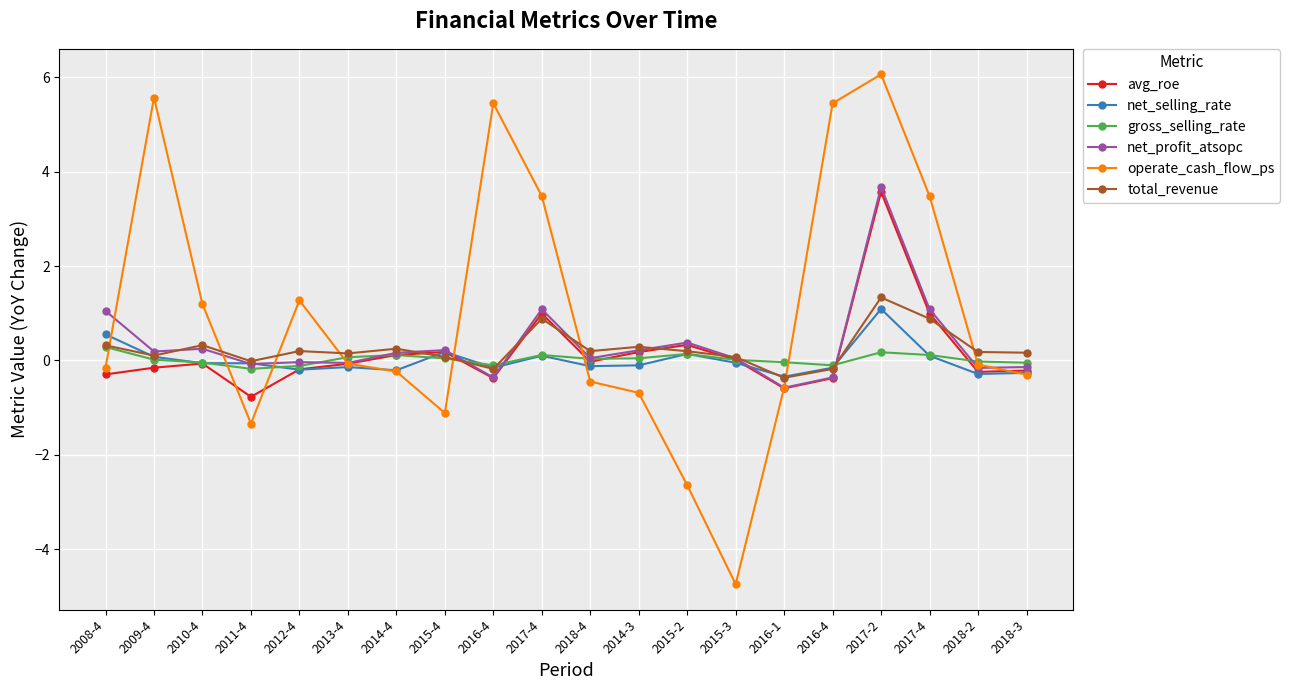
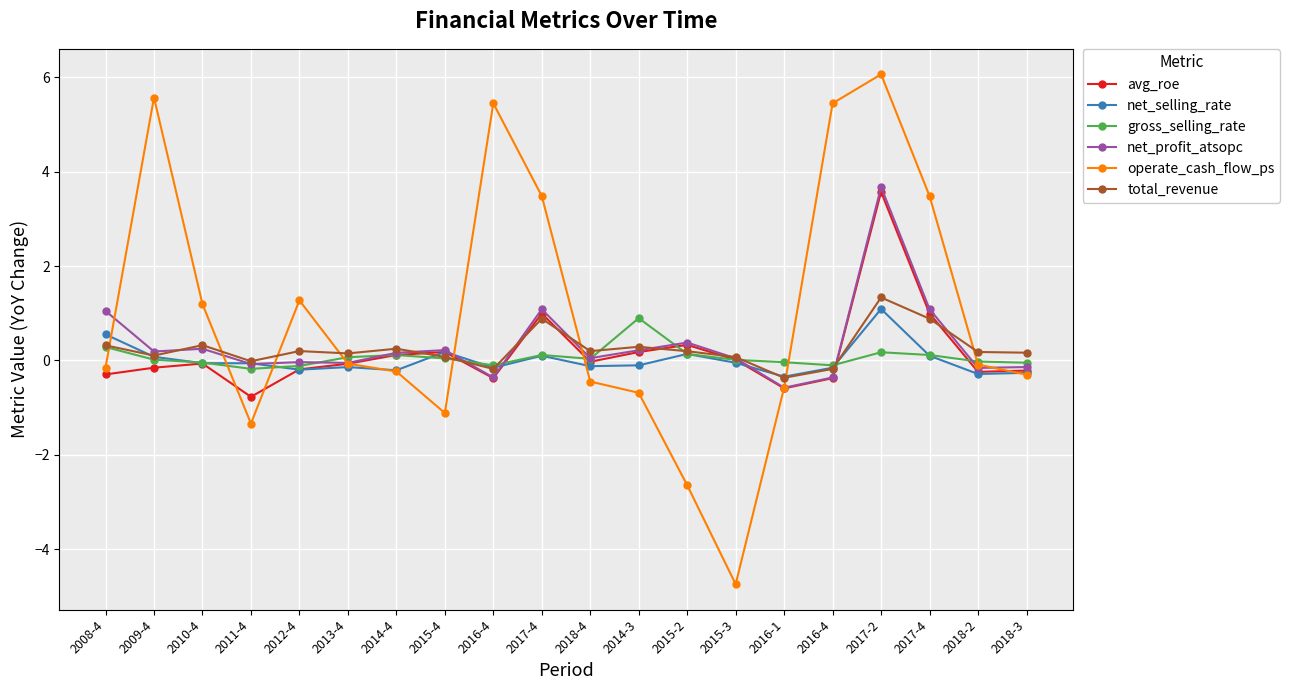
  {
    "avg_roe": {
      "2008-4": -0.3,
      "2009-4": -0.2,
      "2011-4": -0.8,
      "2018-4": 0.0,
      "2017-2": 3.6
    },
    "net_selling_rate": {
      "2008-4": 0.6,
      "2013-4": -0.1,
      "2018-4": -0.1,
      "2014-3": -0.1,
      "2015-3": 0.0,
      "2017-2": 1.1
    },
    "gross_selling_rate": {
      "2009-4": 0.0,
      "2011-4": -0.2,
      "2012-4": -0.1,
      "2013-4": 0.1,
-     "2014-3": 0.0,
+     "2014-3": 0.9,
      "2016-1": 0.0,
      "2017-2": 0.2,
      "2018-2": 0.0,
      "2018-3": 0.0
    },
    "net_profit_atsopc": {
      "2008-4": 1.0,
      "2009-4": 0.2,
      "2010-4": 0.2,
      "2012-4": 0.0,
      "2017-2": 3.7,
      "2018-2": -0.2,
      "2018-3": -0.1
    },
    "operate_cash_flow_ps": {
      "2008-4": -0.1,
      "2009-4": 5.6,
      "2010-4": 1.2,
      "2011-4": -1.3,
      "2012-4": 1.3,
      "2015-4": -1.1,
      "2018-4": -0.4,
      "2014-3": -0.7,
      "2015-2": -2.6,
      "2015-3": -4.7,
      "2017-2": 6.1,
      "2018-2": -0.1
    },
    "total_revenue": {
      "2010-4": 0.3,
      "2012-4": 0.2,
      "2013-4": 0.1,
      "2014-4": 0.2,
      "2018-4": 0.2,
      "2014-3": 0.3,
      "2015-2": 0.2,
      "2017-2": 1.3,
      "2018-2": 0.2,
      "2018-3": 0.2
    }
  }
